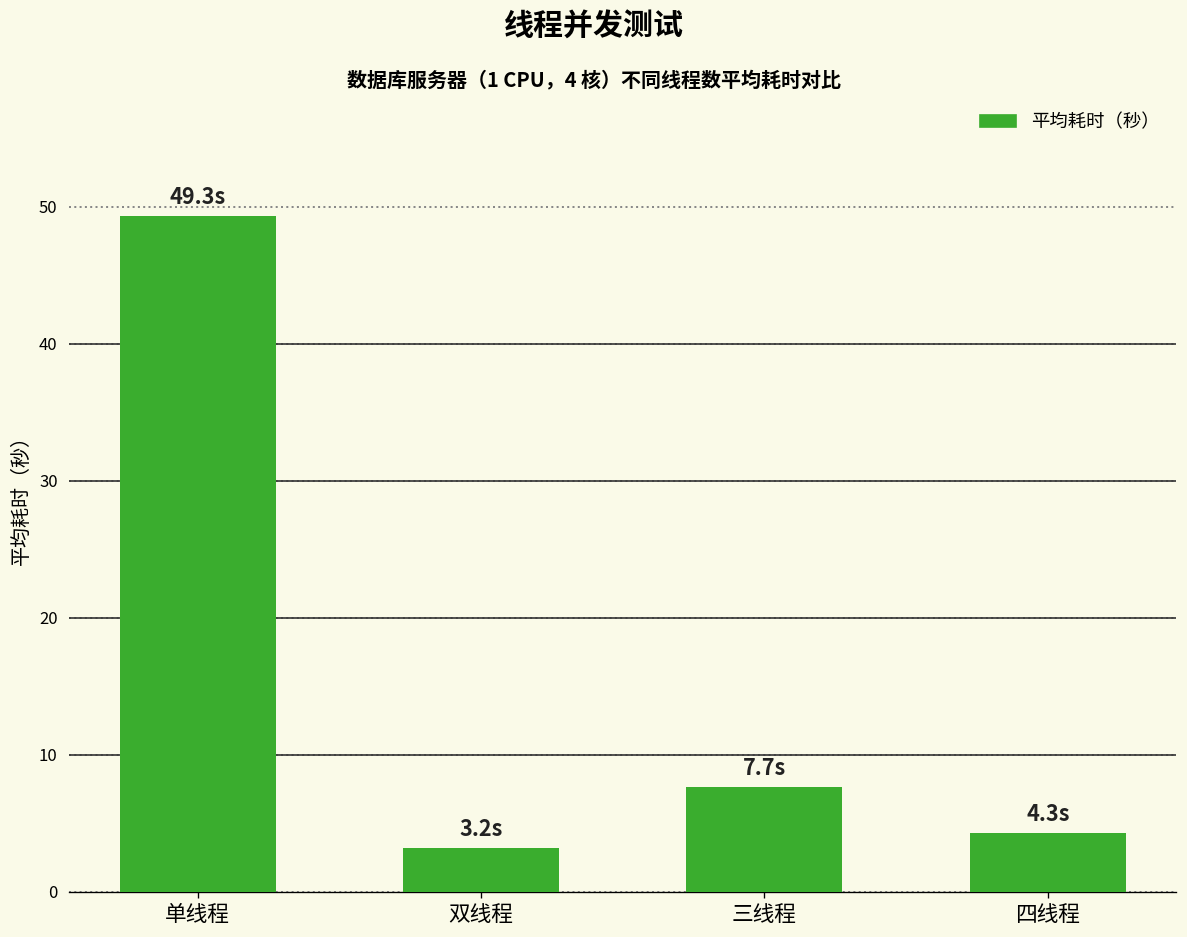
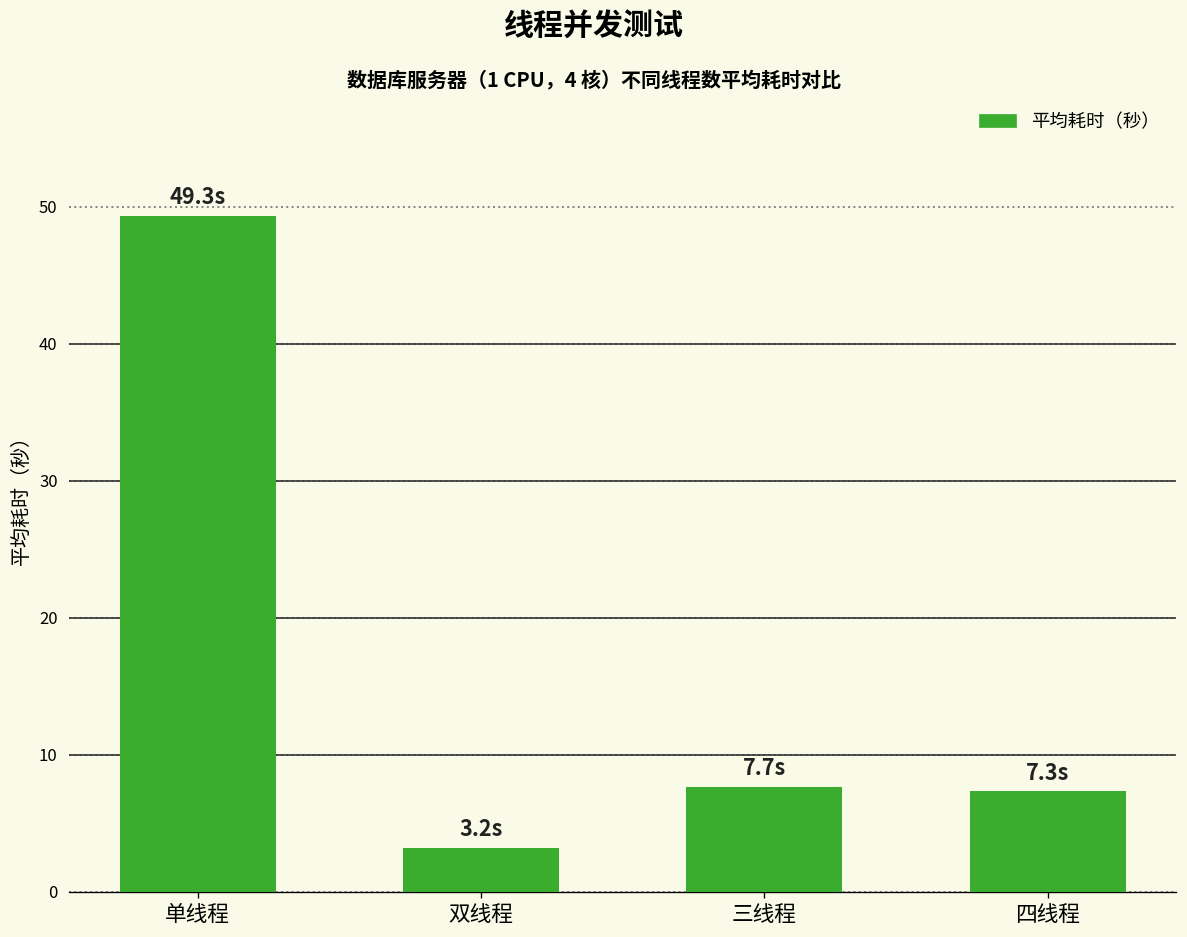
  {
    "单线程": "49.3s",
    "双线程": "3.2s",
    "三线程": "7.7s",
-   "四线程": "4.3s"
+   "四线程": "7.3s"
  }
